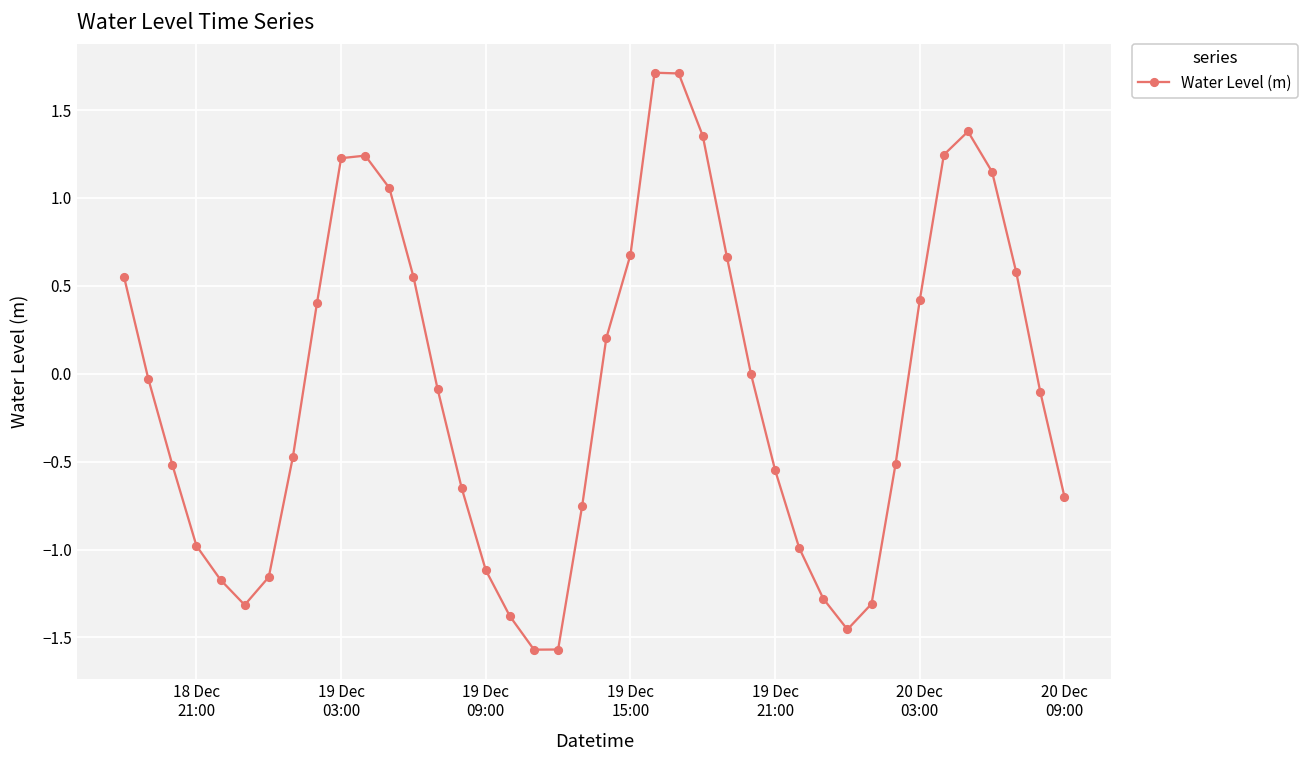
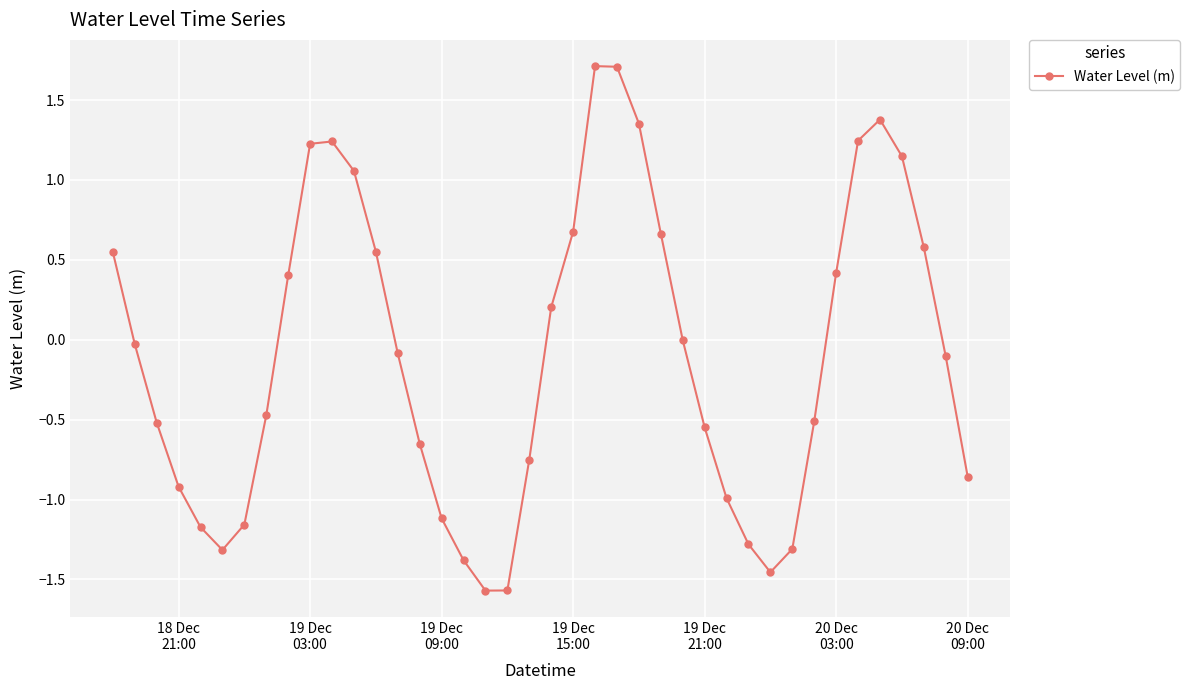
  {
-   "18 Dec 21:00": -0.98,
+   "18 Dec 21:00": -0.92,
    "19 Dec 03:00": 1.23,
    "19 Dec 09:00": -1.12,
    "19 Dec 15:00": 0.68,
    "19 Dec 21:00": -0.55,
    "20 Dec 03:00": 0.42,
-   "20 Dec 09:00": -0.70
+   "20 Dec 09:00": -0.86
  }
